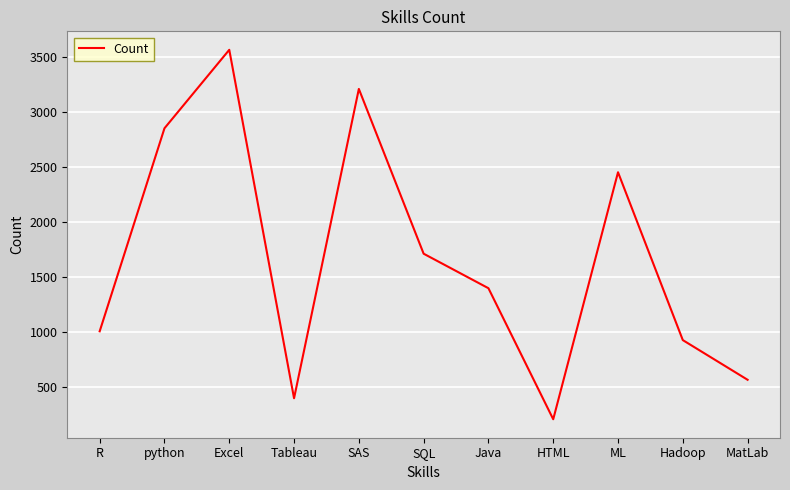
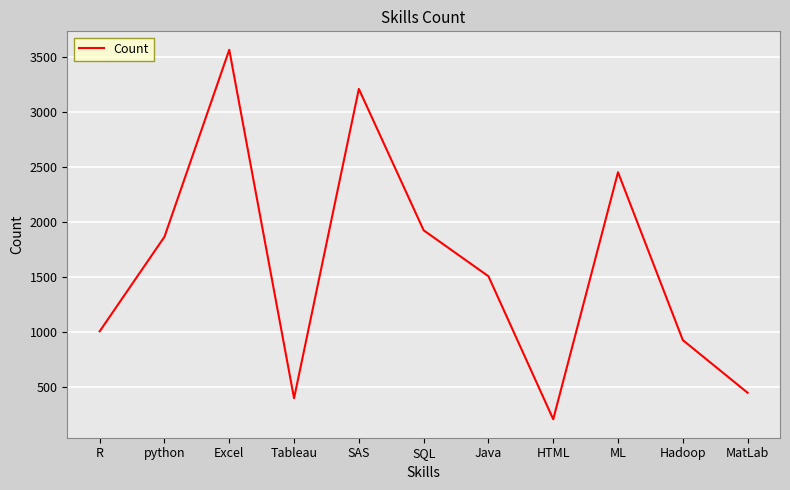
  {
    "R": 1010,
-   "python": 2850,
+   "python": 1870,
    "Excel": 3570,
    "Tableau": 400,
    "SAS": 3210,
-   "SQL": 1710,
-   "Java": 1400,
+   "SQL": 1920,
+   "Java": 1510,
    "HTML": 210,
    "ML": 2450,
    "Hadoop": 930,
-   "MatLab": 560
+   "MatLab": 450
  }
